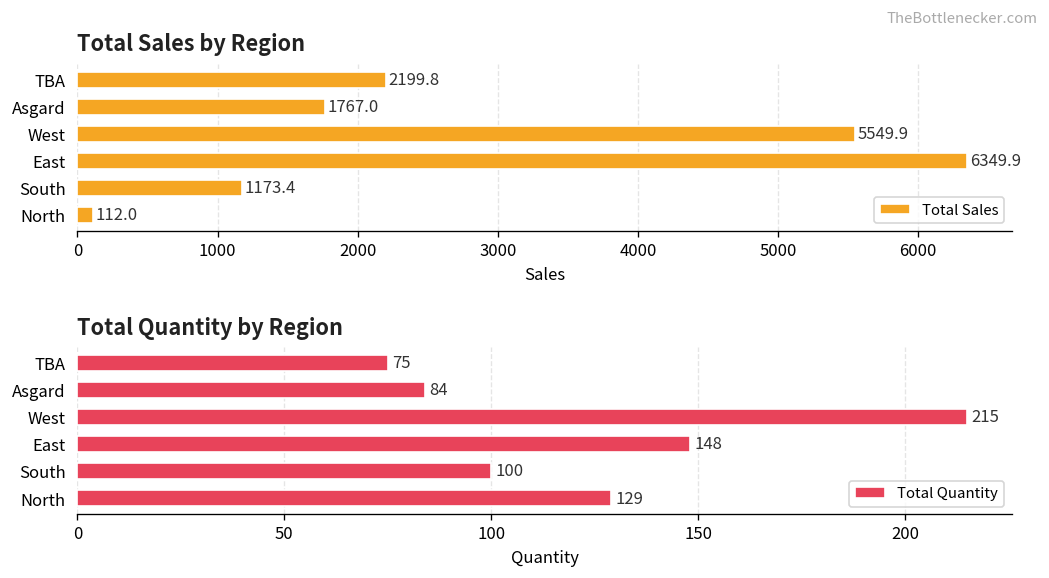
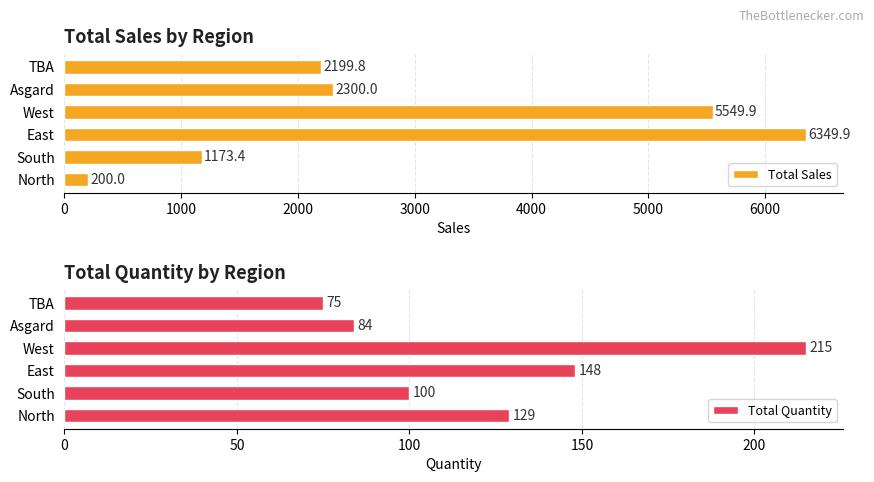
  {
    "Total Sales by Region": {
      "TBA": 2199.8,
-     "Asgard": 1767.0,
+     "Asgard": 2300.0,
      "West": 5549.9,
      "East": 6349.9,
      "South": 1173.4,
-     "North": 112.0
+     "North": 200.0
    },
    "Total Quantity by Region": {
      "TBA": 75,
      "Asgard": 84,
      "West": 215,
      "East": 148,
      "South": 100,
      "North": 129
    }
  }
